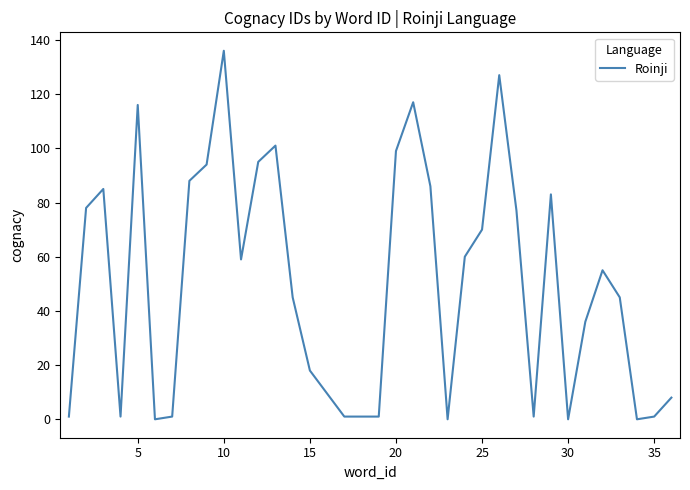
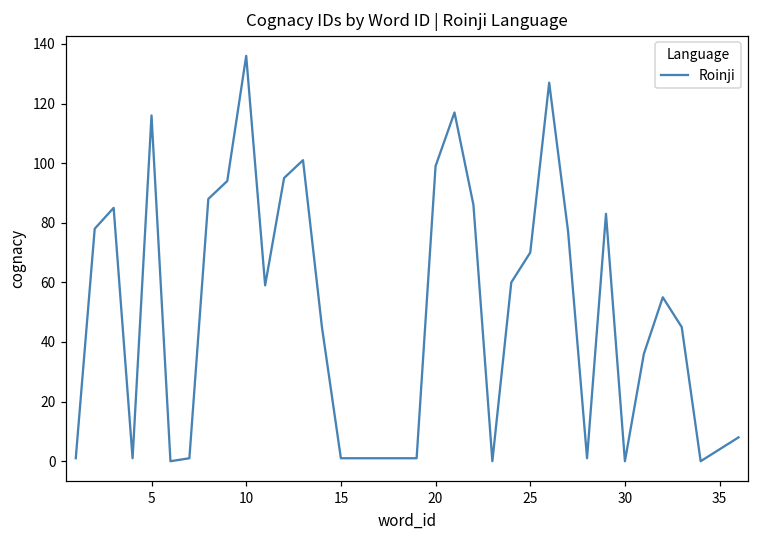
  {
    "5": 116,
    "10": 136,
-   "15": 18,
+   "15": 1,
    "20": 99,
    "25": 70,
    "30": 0,
-   "35": 1
+   "35": 4
  }
